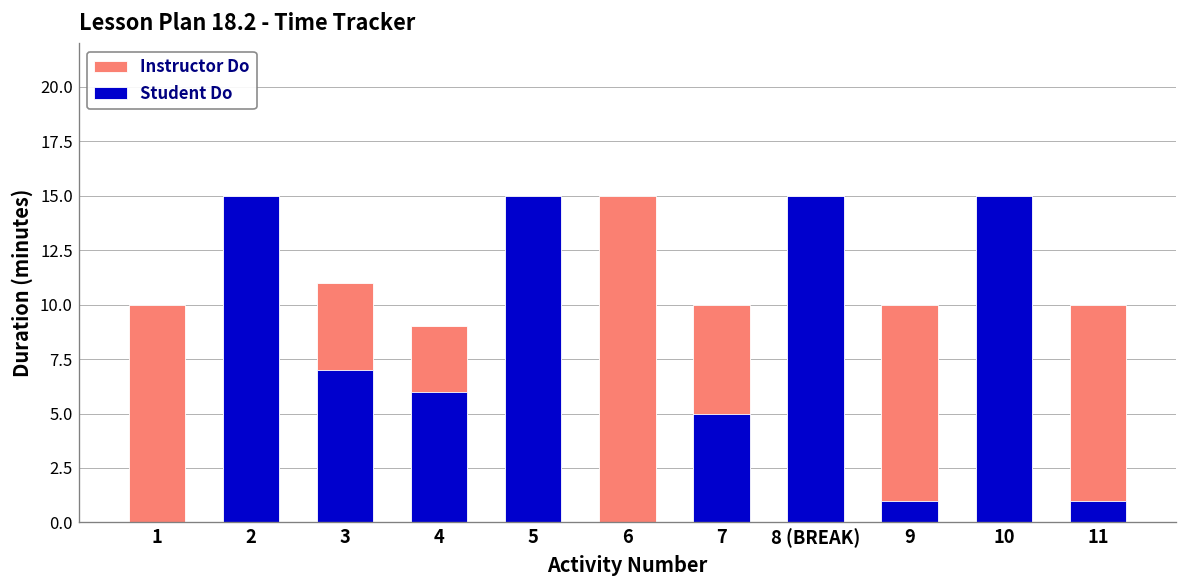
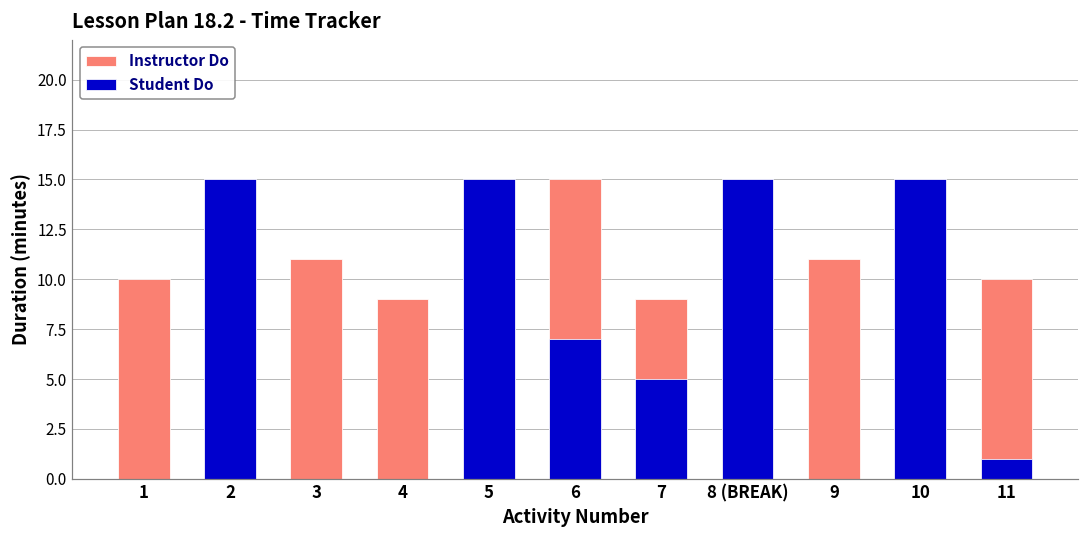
  {
    "Instructor Do": {
      "1": 10,
      "2": 15,
      "3": 11,
      "4": 9,
      "6": 15,
-     "7": 10,
+     "7": 9,
      "8 (BREAK)": 15,
-     "9": 10,
+     "9": 11,
      "10": 15,
      "11": 10
    },
    "Student Do": {
      "1": 0,
      "2": 15,
-     "3": 7,
-     "4": 6,
+     "3": 0,
+     "4": 0,
      "5": 15,
-     "6": 0,
+     "6": 7,
      "8 (BREAK)": 15,
-     "9": 1,
+     "9": 0,
      "10": 15
    }
  }
